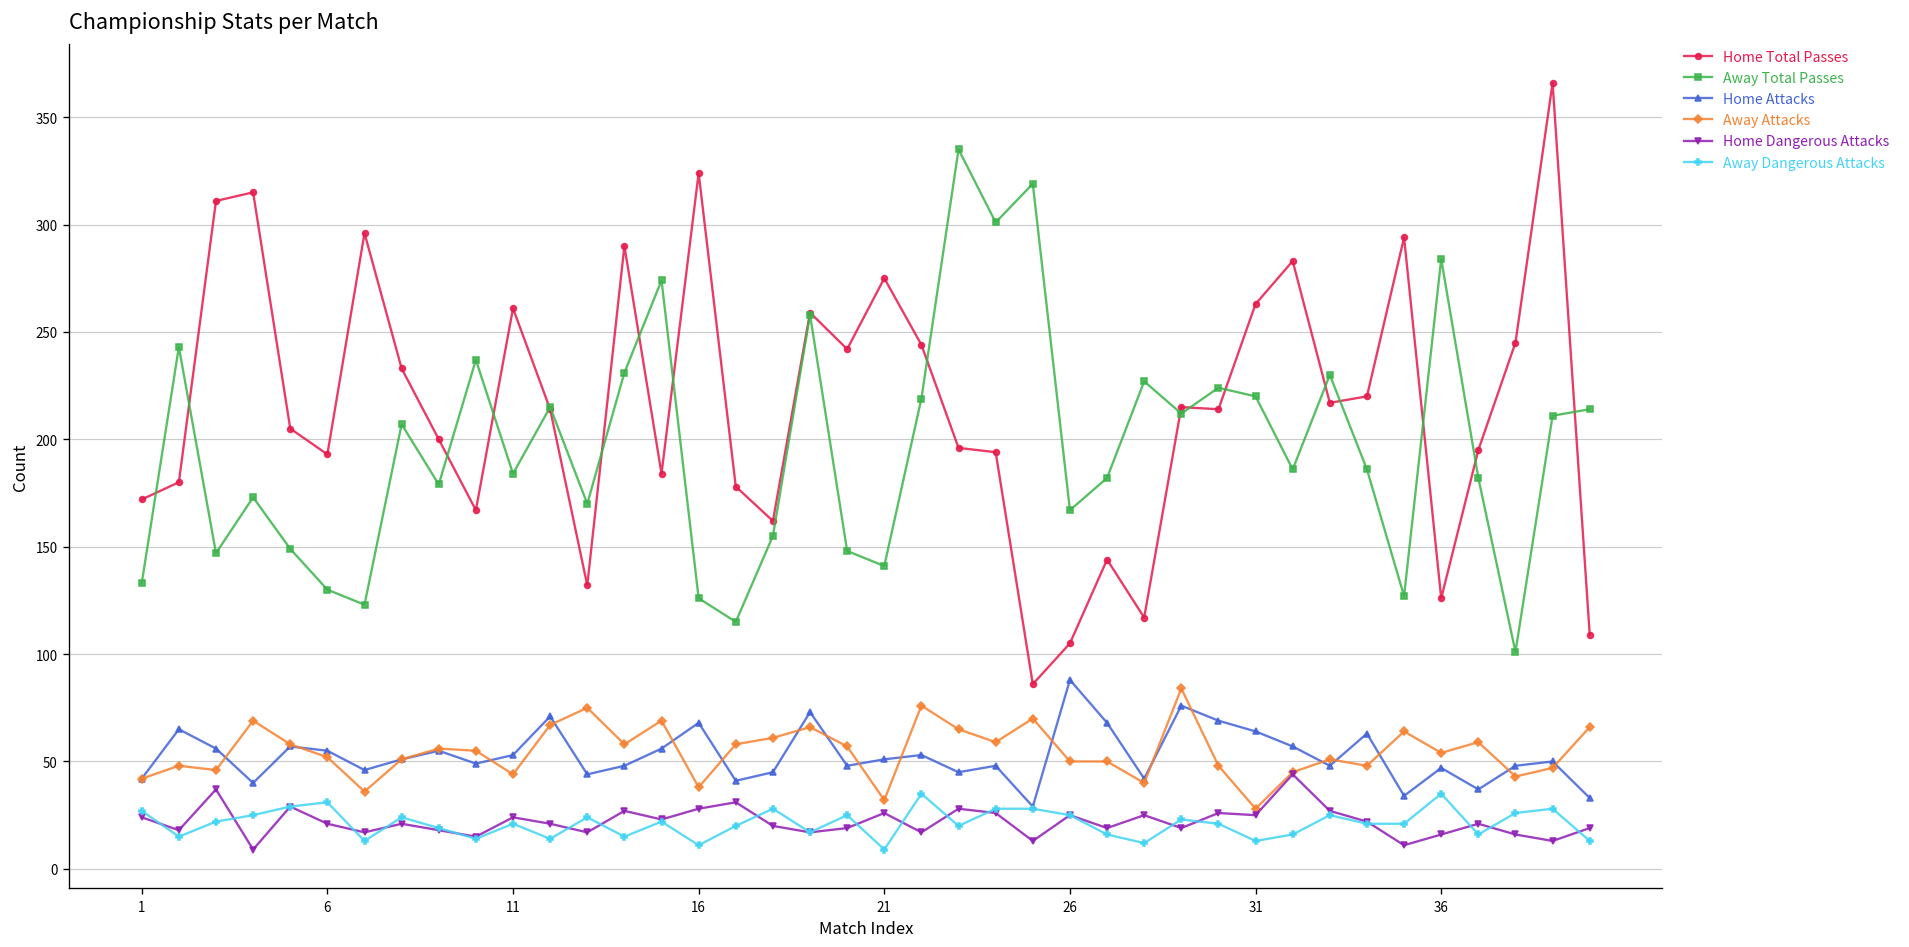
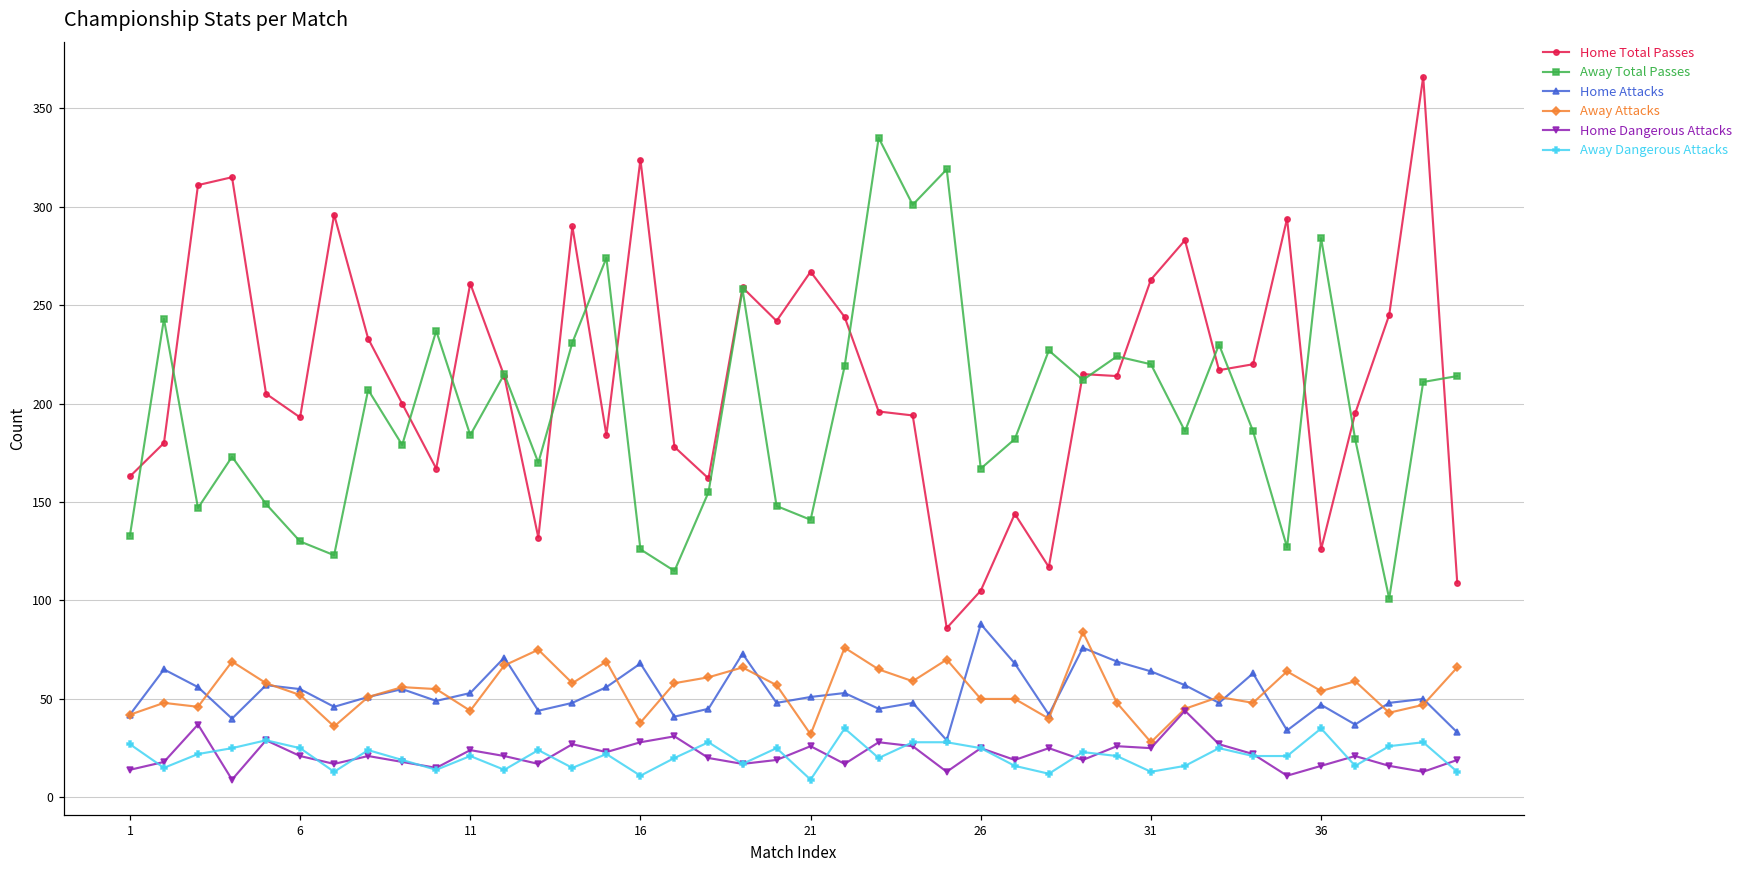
  {
    "Home Total Passes": {
-     "1": 172,
+     "1": 163,
      "6": 193,
      "11": 261,
      "16": 324,
-     "21": 275,
+     "21": 267,
      "26": 105,
      "31": 263,
      "36": 126
    },
    "Away Total Passes": {
      "1": 133,
      "6": 130,
      "11": 184,
      "16": 126,
      "21": 141,
      "26": 167,
      "31": 220,
      "36": 284
    },
    "Home Attacks": {
      "6": 55,
      "11": 53,
      "16": 68,
      "21": 51,
      "26": 88,
      "31": 64,
      "36": 47
    },
    "Away Attacks": {
      "6": 52,
      "11": 44,
      "16": 38,
      "21": 32,
      "26": 50,
      "31": 28,
      "36": 54
    },
    "Home Dangerous Attacks": {
-     "1": 24,
+     "1": 14,
      "6": 21,
      "11": 24,
      "16": 28,
      "21": 26,
      "31": 25,
      "36": 16
    },
    "Away Dangerous Attacks": {
      "1": 27,
-     "6": 31,
+     "6": 25,
      "11": 21,
      "16": 11,
      "21": 9,
      "31": 13,
      "36": 35
    }
  }
